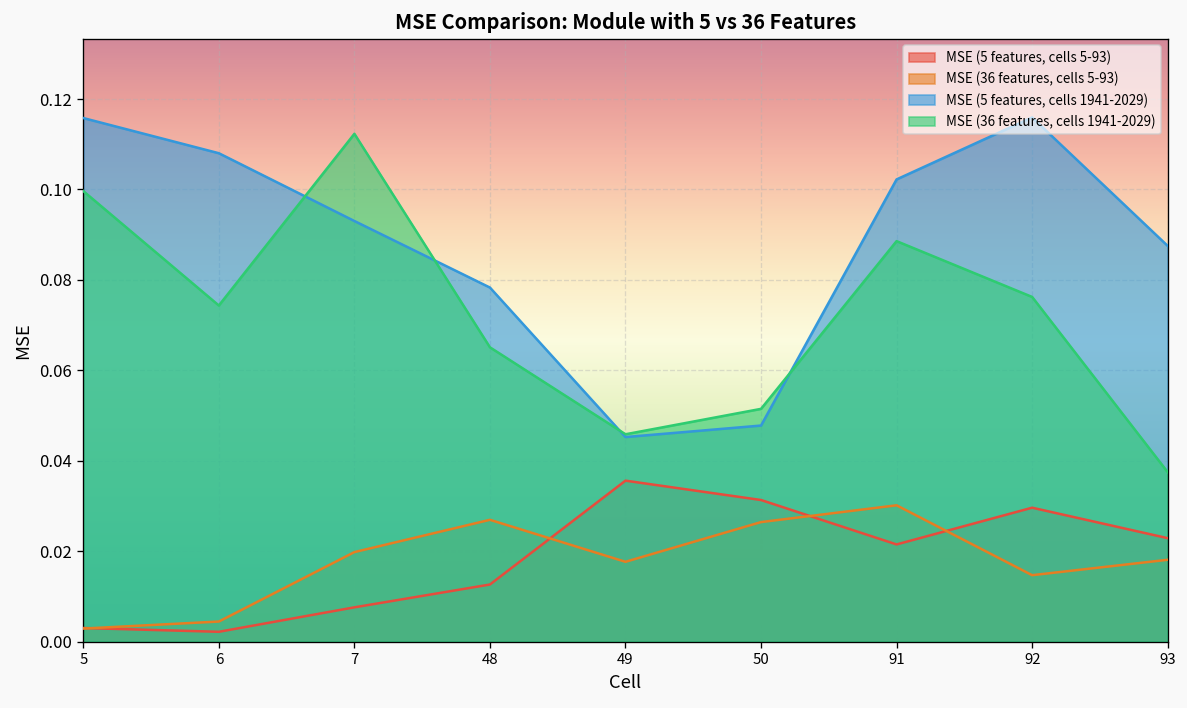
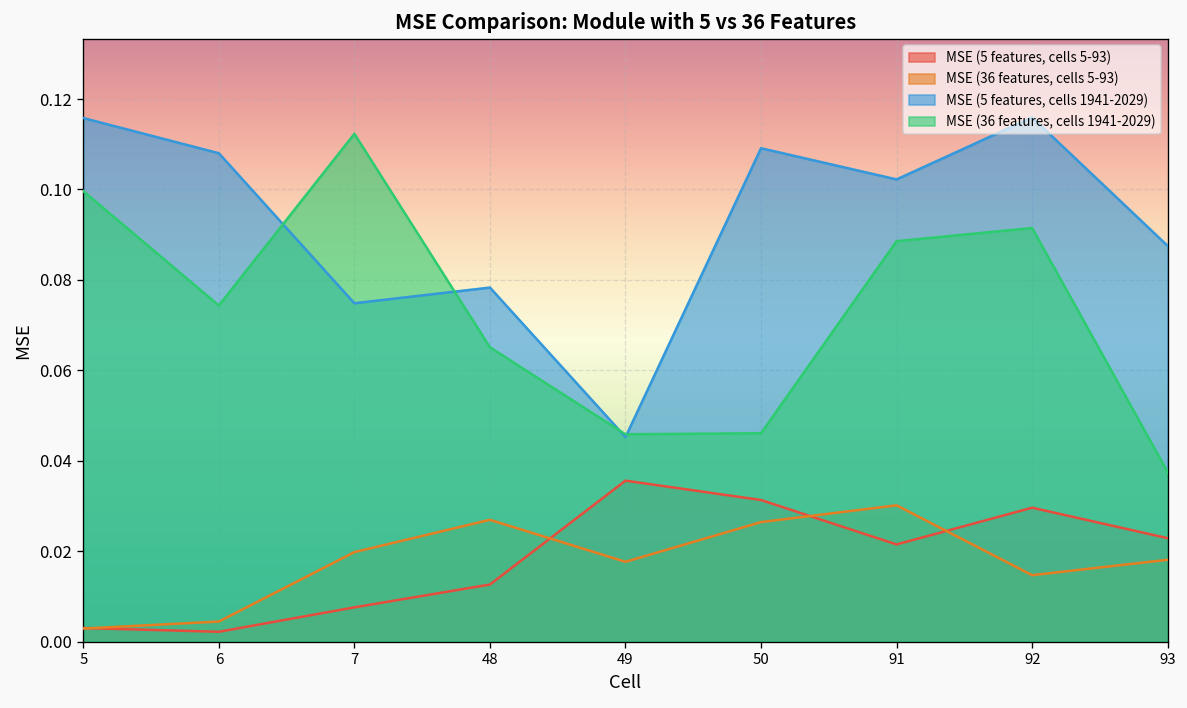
  {
    "MSE (5 features, cells 1941-2029)": {
      "5": 0.116,
      "6": 0.108,
-     "7": 0.093,
+     "7": 0.075,
      "48": 0.078,
-     "50": 0.048,
+     "50": 0.109,
      "91": 0.102,
      "93": 0.088
    },
    "MSE (36 features, cells 1941-2029)": {
      "5": 0.100,
      "6": 0.074,
      "7": 0.112,
      "48": 0.065,
-     "50": 0.051,
+     "50": 0.046,
      "91": 0.089,
-     "92": 0.076,
+     "92": 0.091,
      "93": 0.037
    }
  }
